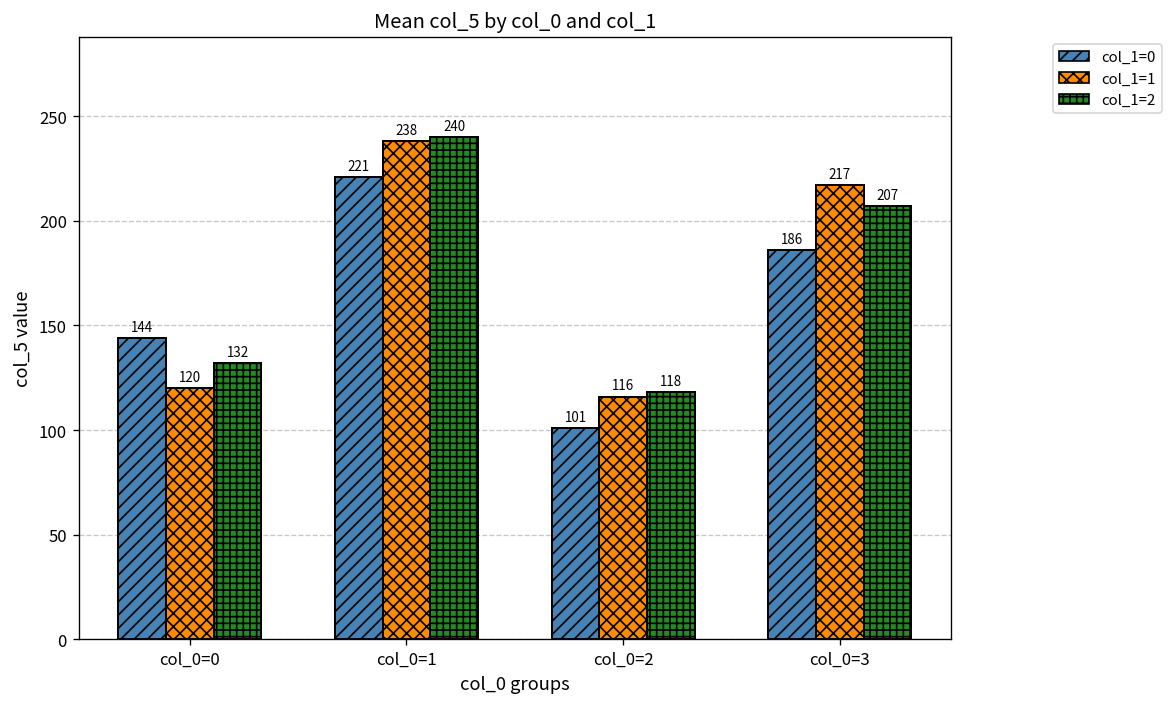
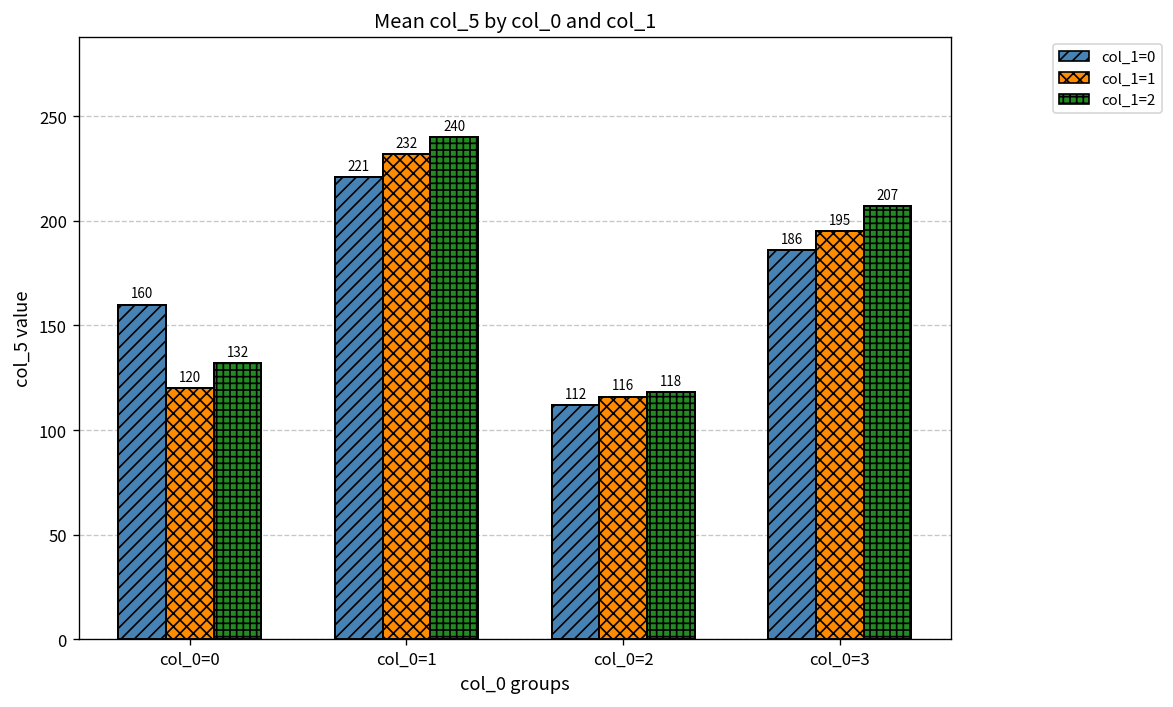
  {
    "col_1=0": {
-     "col_0=0": 144,
+     "col_0=0": 160,
      "col_0=1": 221,
-     "col_0=2": 101,
+     "col_0=2": 112,
      "col_0=3": 186
    },
    "col_1=1": {
      "col_0=0": 120,
-     "col_0=1": 238,
+     "col_0=1": 232,
      "col_0=2": 116,
-     "col_0=3": 217
+     "col_0=3": 195
    },
    "col_1=2": {
      "col_0=0": 132,
      "col_0=1": 240,
      "col_0=2": 118,
      "col_0=3": 207
    }
  }
